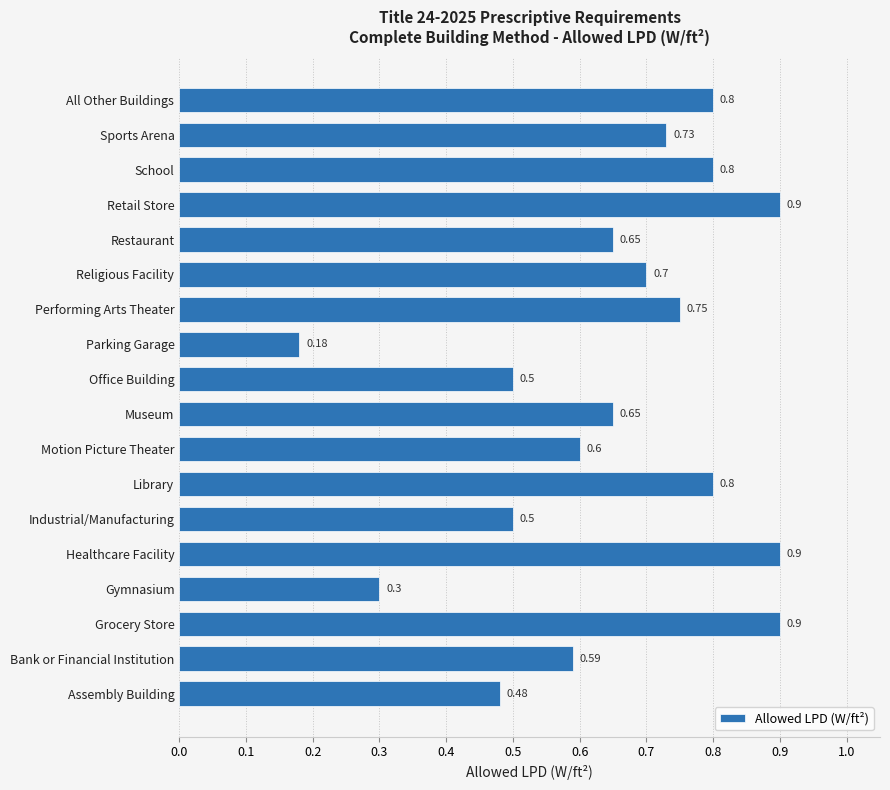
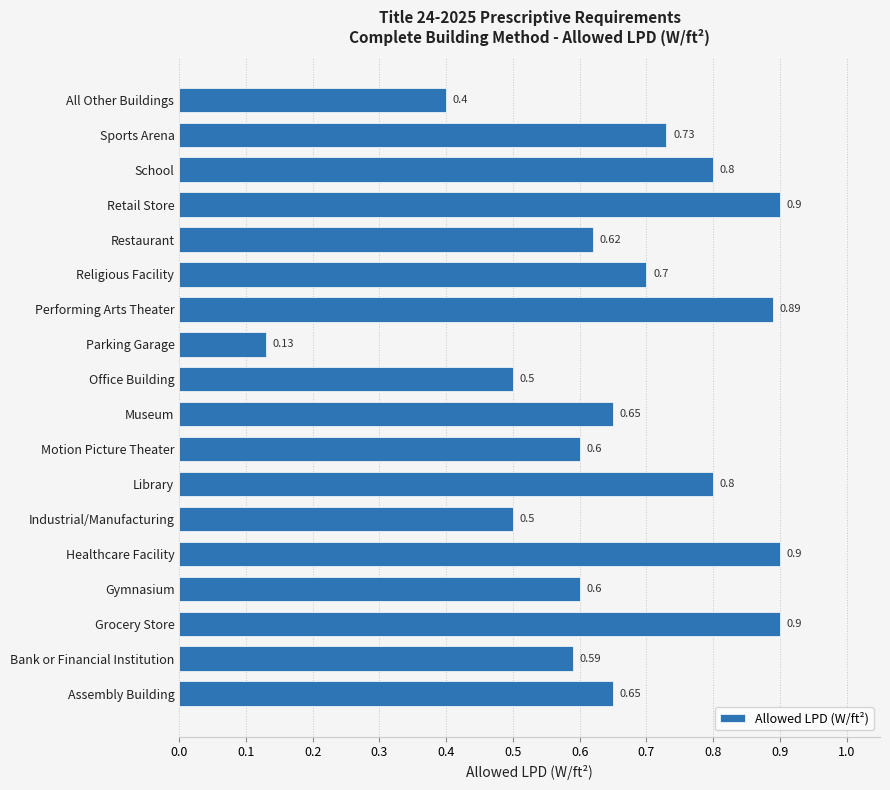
  {
-   "All Other Buildings": 0.8,
+   "All Other Buildings": 0.4,
    "Sports Arena": 0.73,
    "School": 0.8,
    "Retail Store": 0.9,
-   "Restaurant": 0.65,
+   "Restaurant": 0.62,
    "Religious Facility": 0.7,
-   "Performing Arts Theater": 0.75,
-   "Parking Garage": 0.18,
+   "Performing Arts Theater": 0.89,
+   "Parking Garage": 0.13,
    "Office Building": 0.5,
    "Museum": 0.65,
    "Motion Picture Theater": 0.6,
    "Library": 0.8,
    "Industrial/Manufacturing": 0.5,
    "Healthcare Facility": 0.9,
-   "Gymnasium": 0.3,
+   "Gymnasium": 0.6,
    "Grocery Store": 0.9,
    "Bank or Financial Institution": 0.59,
-   "Assembly Building": 0.48
+   "Assembly Building": 0.65
  }
